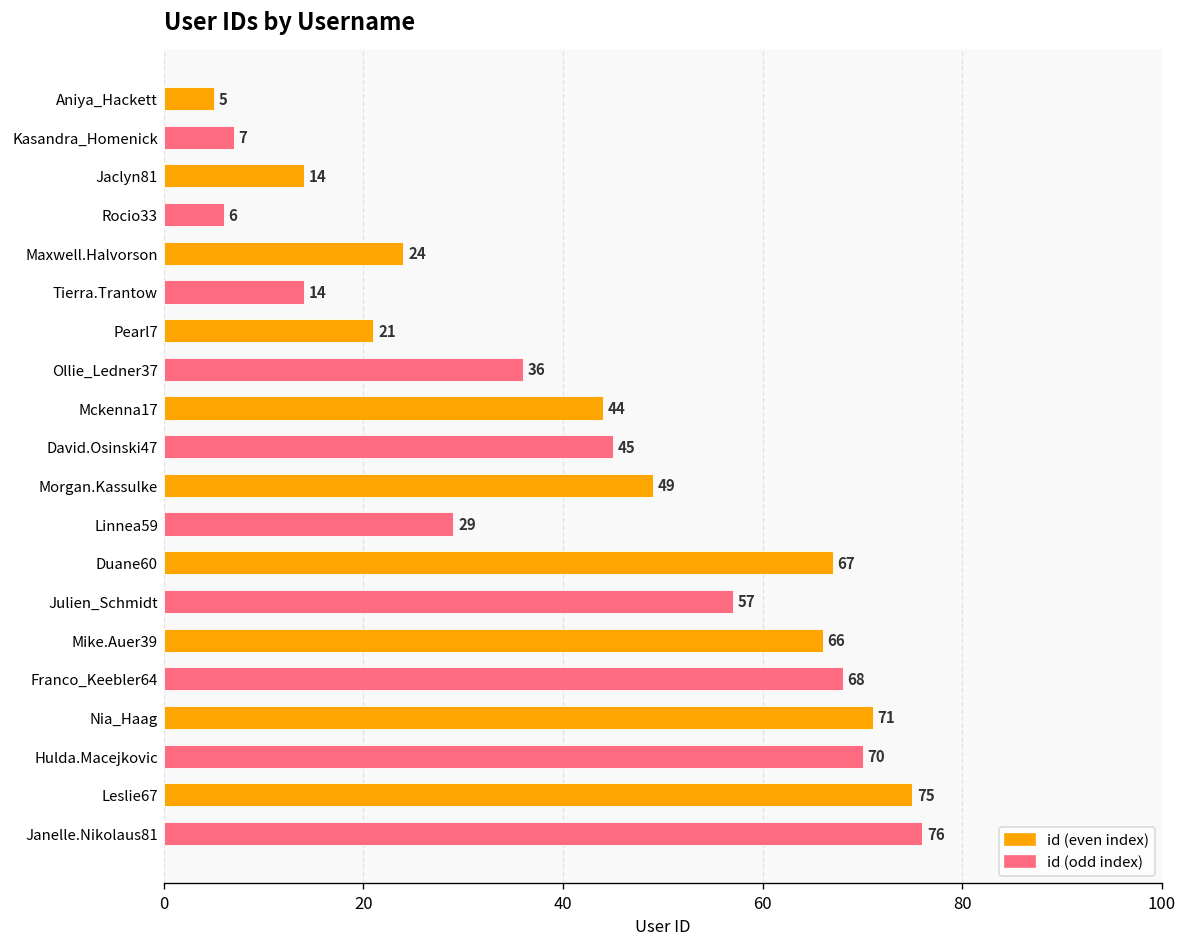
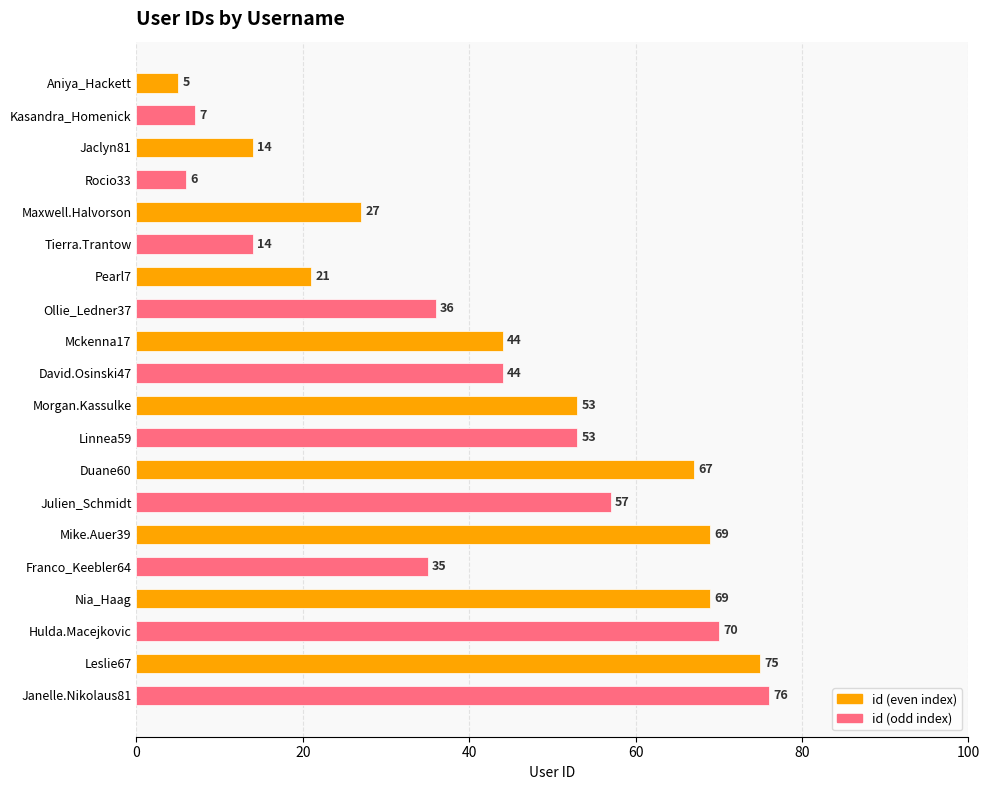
  {
    "Aniya_Hackett": 5,
    "Kasandra_Homenick": 7,
    "Jaclyn81": 14,
    "Rocio33": 6,
-   "Maxwell.Halvorson": 24,
+   "Maxwell.Halvorson": 27,
    "Tierra.Trantow": 14,
    "Pearl7": 21,
    "Ollie_Ledner37": 36,
    "Mckenna17": 44,
-   "David.Osinski47": 45,
-   "Morgan.Kassulke": 49,
-   "Linnea59": 29,
+   "David.Osinski47": 44,
+   "Morgan.Kassulke": 53,
+   "Linnea59": 53,
    "Duane60": 67,
    "Julien_Schmidt": 57,
-   "Mike.Auer39": 66,
-   "Franco_Keebler64": 68,
-   "Nia_Haag": 71,
+   "Mike.Auer39": 69,
+   "Franco_Keebler64": 35,
+   "Nia_Haag": 69,
    "Hulda.Macejkovic": 70,
    "Leslie67": 75,
    "Janelle.Nikolaus81": 76
  }
